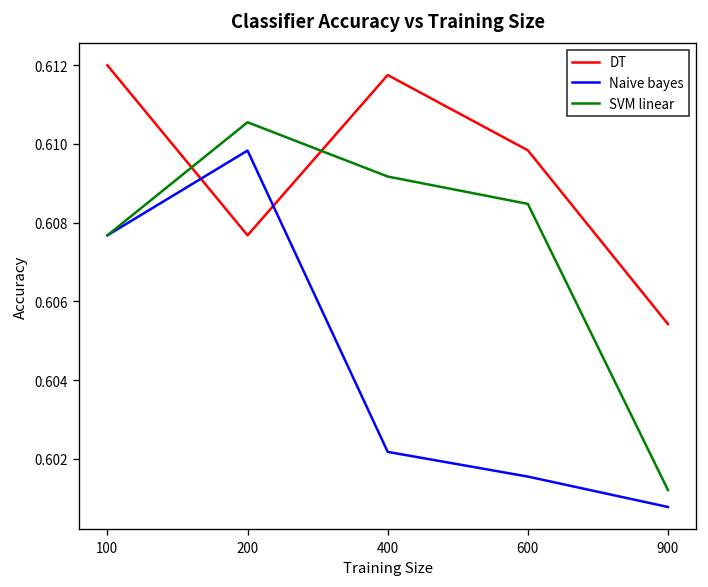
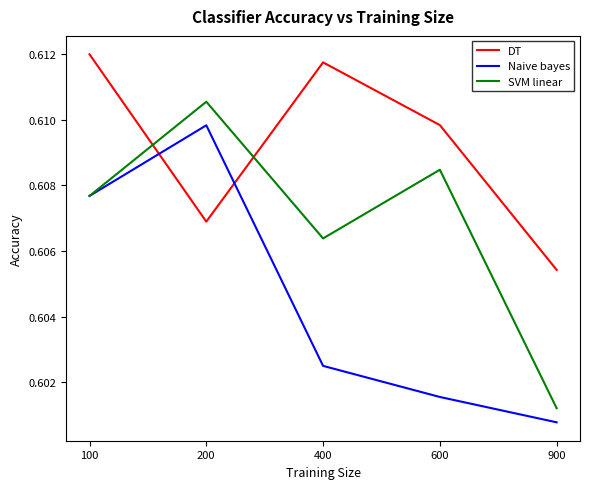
  {
    "DT": {
      "100": 0.6120,
-     "200": 0.6077,
+     "200": 0.6069,
      "400": 0.6118,
      "600": 0.6098,
      "900": 0.6054
    },
    "Naive bayes": {
      "200": 0.6098,
-     "400": 0.6022,
+     "400": 0.6025,
      "600": 0.6015,
      "900": 0.6008
    },
    "SVM linear": {
      "200": 0.6106,
-     "400": 0.6092,
+     "400": 0.6064,
      "600": 0.6085,
      "900": 0.6012
    }
  }
